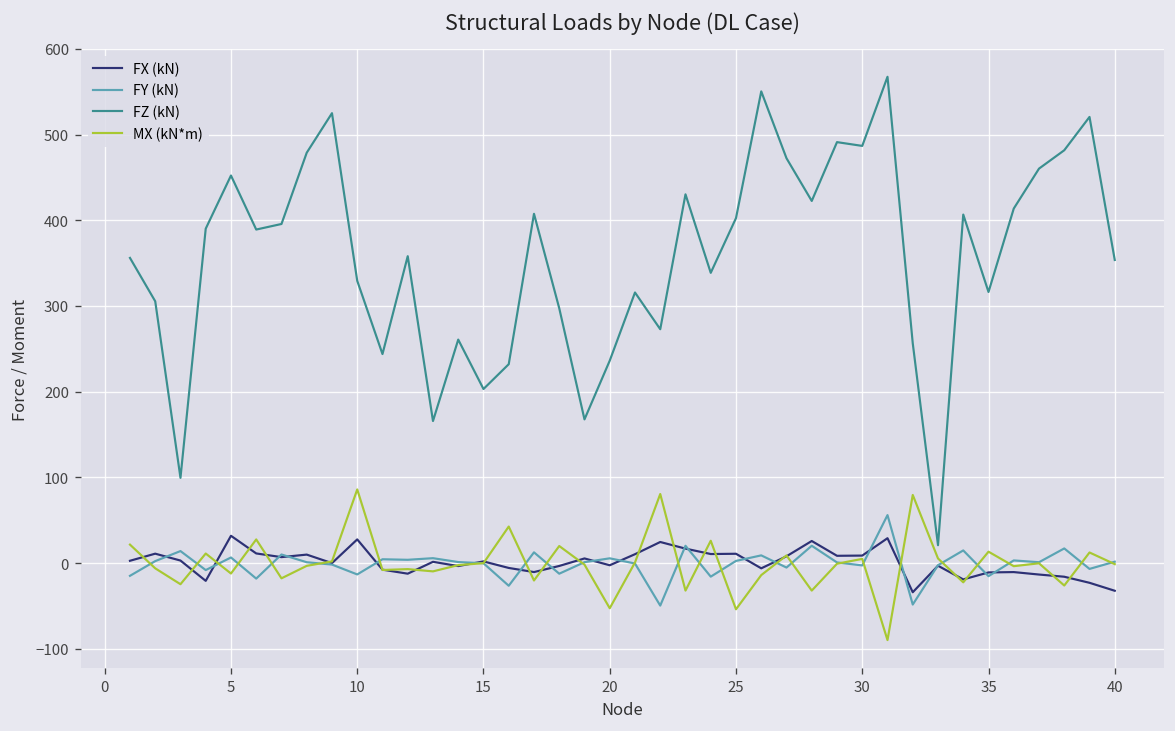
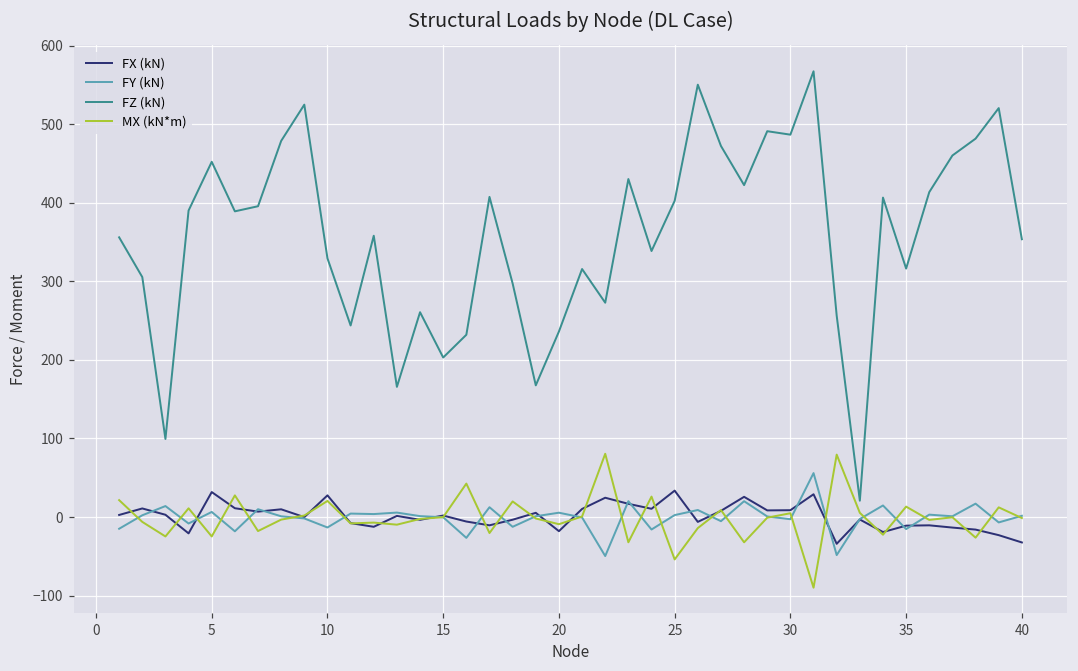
  {
    "FX (kN)": {
      "5": 30,
      "10": 30,
-     "20": 0,
-     "25": 10,
+     "20": -20,
+     "25": 30,
      "30": 10,
      "35": -10,
      "40": -30
    },
    "MX (kN*m)": {
-     "5": -10,
-     "10": 90,
-     "20": -50,
+     "5": -20,
+     "10": 20,
+     "20": -10,
      "25": -50,
      "30": 0,
      "35": 10
    }
  }
